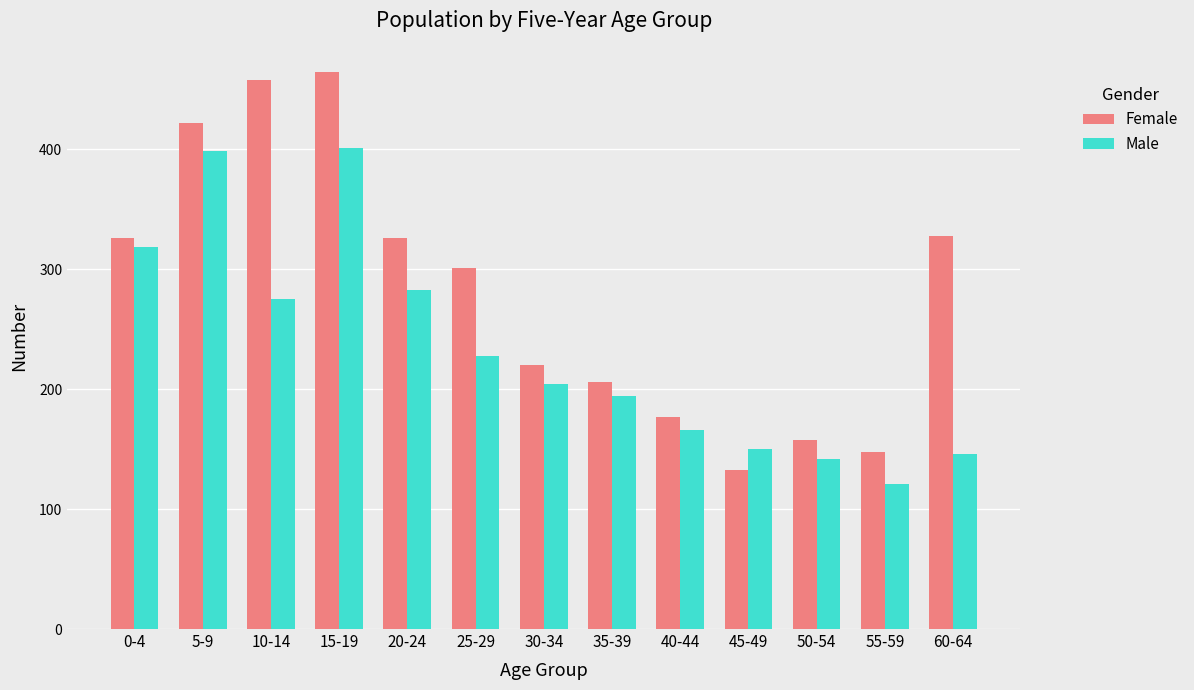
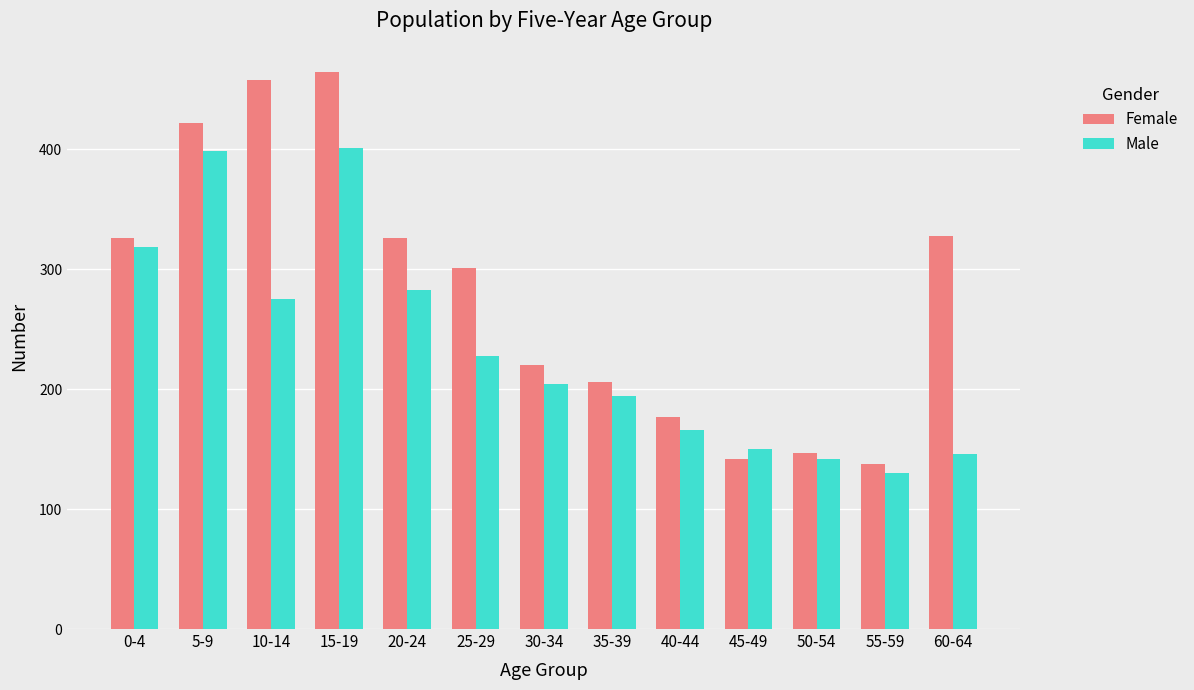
  {
    "Female": {
      "0-4": 326,
      "5-9": 422,
      "10-14": 458,
      "15-19": 465,
      "20-24": 326,
      "25-29": 301,
      "30-34": 220,
      "35-39": 206,
      "40-44": 177,
-     "45-49": 133,
-     "50-54": 158,
-     "55-59": 148,
+     "45-49": 142,
+     "50-54": 147,
+     "55-59": 138,
      "60-64": 328
    },
    "Male": {
      "0-4": 319,
      "5-9": 399,
      "10-14": 275,
      "15-19": 401,
      "20-24": 283,
      "25-29": 228,
      "30-34": 204,
      "35-39": 194,
      "40-44": 166,
      "45-49": 150,
      "50-54": 142,
-     "55-59": 121,
+     "55-59": 130,
      "60-64": 146
    }
  }
